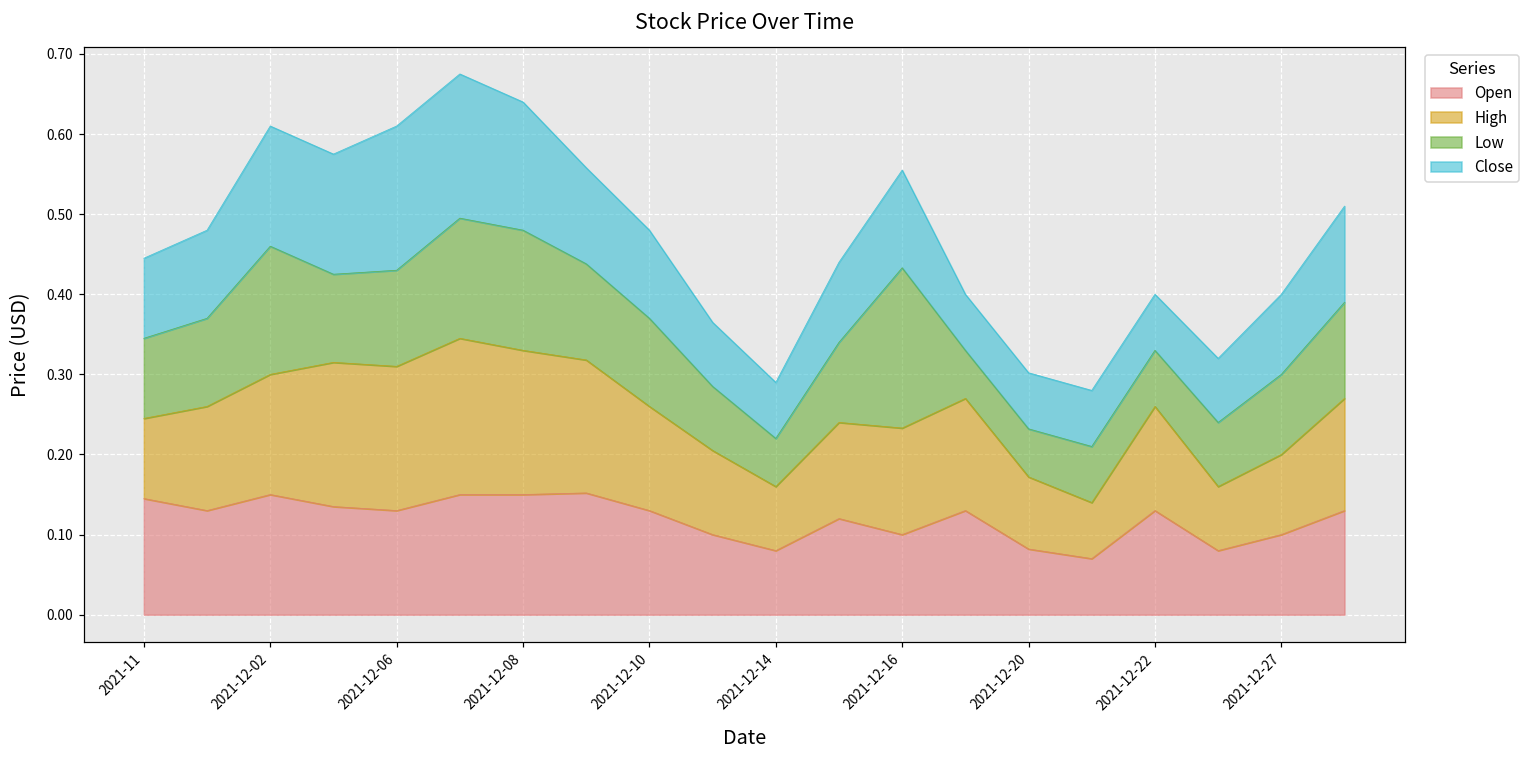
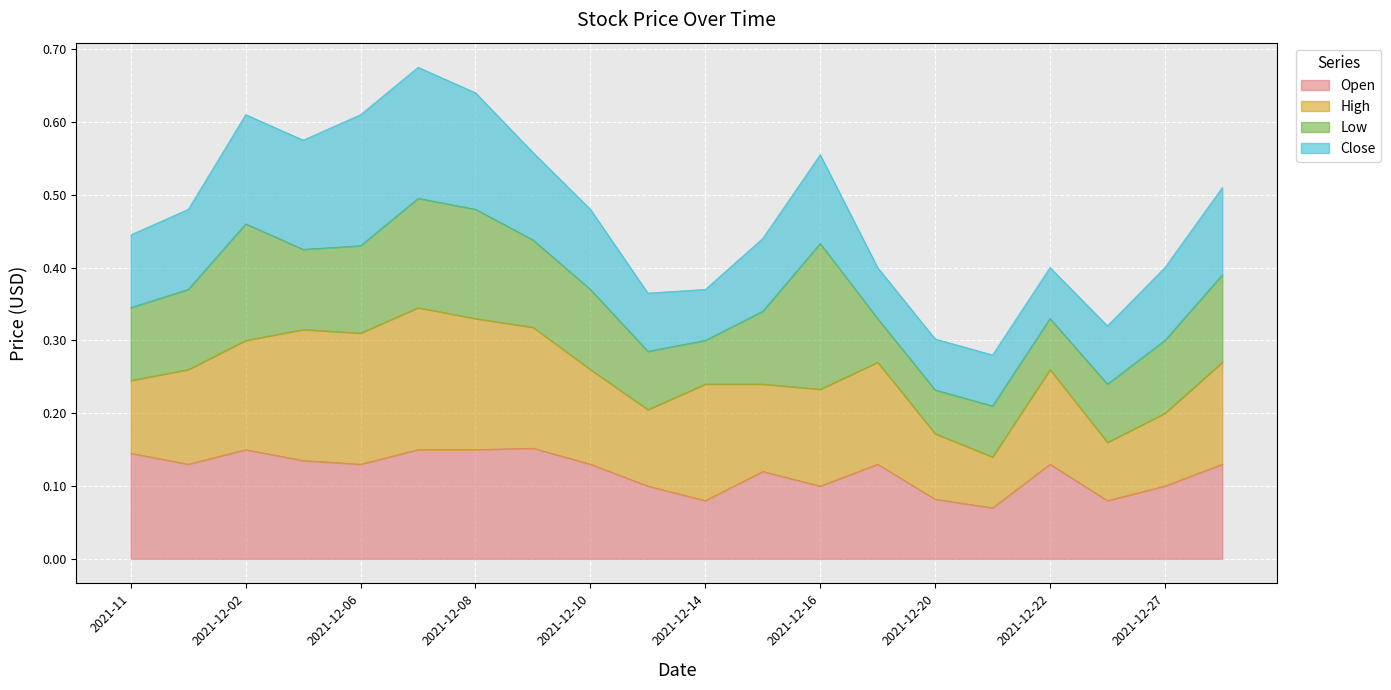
  {
    "Open": {
      "2021-11": 0.14,
      "2021-12-02": 0.15,
      "2021-12-06": 0.13,
      "2021-12-08": 0.15,
      "2021-12-10": 0.13,
      "2021-12-14": 0.08,
      "2021-12-16": 0.10,
      "2021-12-20": 0.08,
      "2021-12-22": 0.13,
      "2021-12-27": 0.10
    },
    "High": {
      "2021-11": 0.10,
      "2021-12-02": 0.15,
      "2021-12-06": 0.18,
      "2021-12-08": 0.18,
      "2021-12-10": 0.13,
-     "2021-12-14": 0.08,
+     "2021-12-14": 0.16,
      "2021-12-16": 0.13,
      "2021-12-20": 0.09,
      "2021-12-22": 0.13,
      "2021-12-27": 0.10
    },
    "Low": {
      "2021-11": 0.10,
      "2021-12-02": 0.16,
      "2021-12-06": 0.12,
      "2021-12-08": 0.15,
      "2021-12-10": 0.11,
      "2021-12-14": 0.06,
      "2021-12-16": 0.20,
      "2021-12-20": 0.06,
      "2021-12-22": 0.07,
      "2021-12-27": 0.10
    },
    "Close": {
      "2021-11": 0.10,
      "2021-12-02": 0.15,
      "2021-12-06": 0.18,
      "2021-12-08": 0.16,
      "2021-12-10": 0.11,
      "2021-12-14": 0.07,
      "2021-12-16": 0.12,
      "2021-12-20": 0.07,
      "2021-12-22": 0.07,
      "2021-12-27": 0.10
    }
  }
